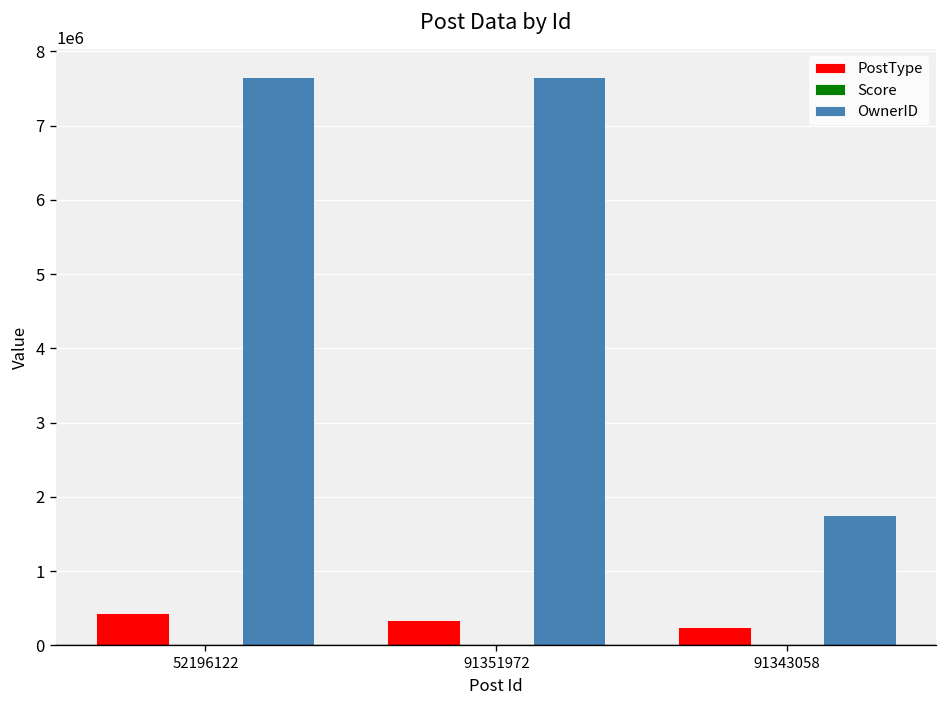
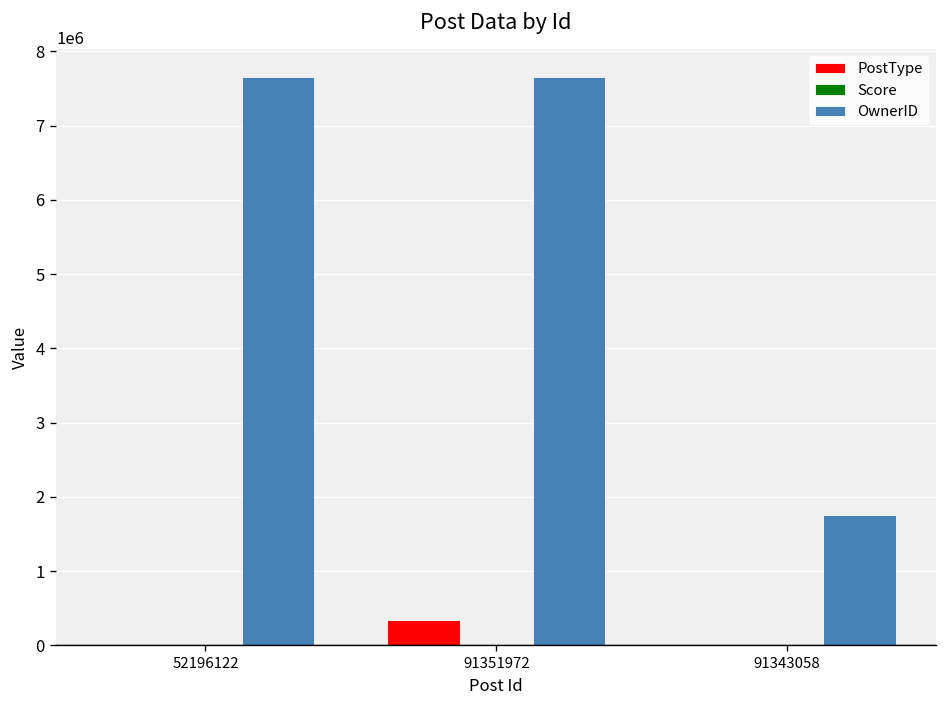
  {
    "PostType": {
-     "52196122": 400000,
+     "52196122": 0,
      "91351972": 300000,
-     "91343058": 200000
+     "91343058": 0
    },
    "Score": {
      "52196122": 0,
      "91351972": 0,
      "91343058": 0
    },
    "OwnerID": {
      "52196122": 7700000,
      "91351972": 7700000,
      "91343058": 1800000
    }
  }
